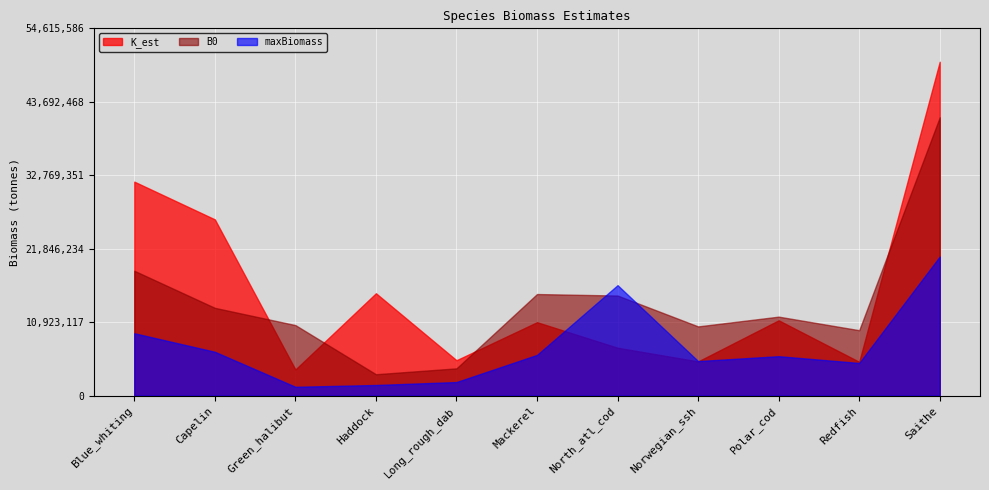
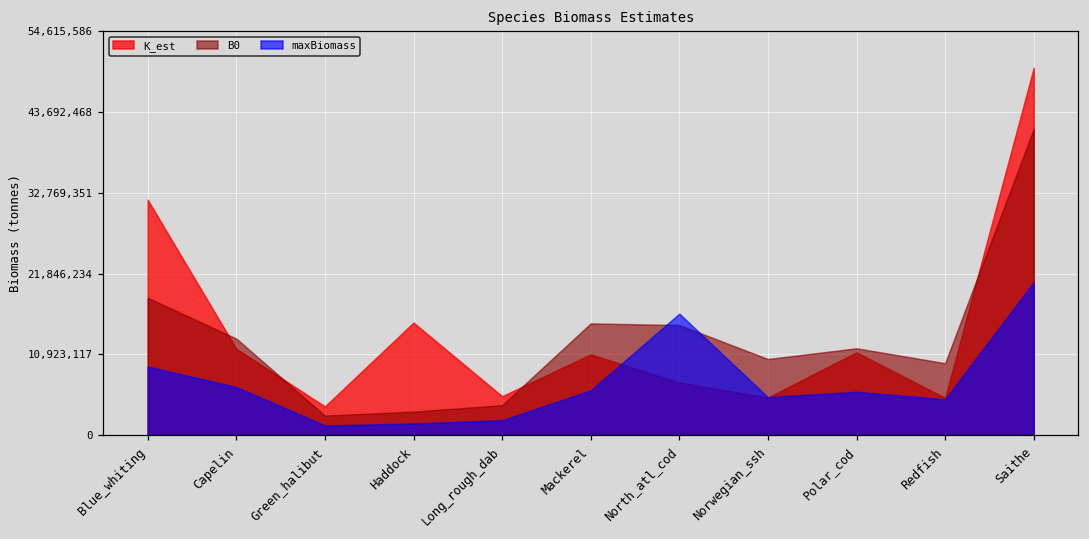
  {
    "K_est": {
      "Blue_whiting": "32,000,000",
-     "Capelin": "26,000,000",
+     "Capelin": "12,000,000",
      "Green_halibut": "4,000,000",
      "Haddock": "15,000,000",
      "Long_rough_dab": "5,000,000",
      "Mackerel": "11,000,000",
      "North_atl_cod": "7,000,000",
      "Polar_cod": "11,000,000",
      "Saithe": "50,000,000"
    },
    "B0": {
      "Blue_whiting": "19,000,000",
      "Capelin": "13,000,000",
-     "Green_halibut": "11,000,000",
+     "Green_halibut": "3,000,000",
      "Haddock": "3,000,000",
      "Long_rough_dab": "4,000,000",
      "Mackerel": "15,000,000",
      "North_atl_cod": "15,000,000",
      "Norwegian_ssh": "10,000,000",
      "Polar_cod": "12,000,000",
      "Redfish": "10,000,000",
      "Saithe": "41,000,000"
    },
    "maxBiomass": {
      "Blue_whiting": "9,000,000",
      "Capelin": "7,000,000",
      "Green_halibut": "1,000,000",
      "Haddock": "2,000,000",
      "Long_rough_dab": "2,000,000",
      "Mackerel": "6,000,000",
      "North_atl_cod": "16,000,000",
      "Polar_cod": "6,000,000",
      "Saithe": "21,000,000"
    }
  }
